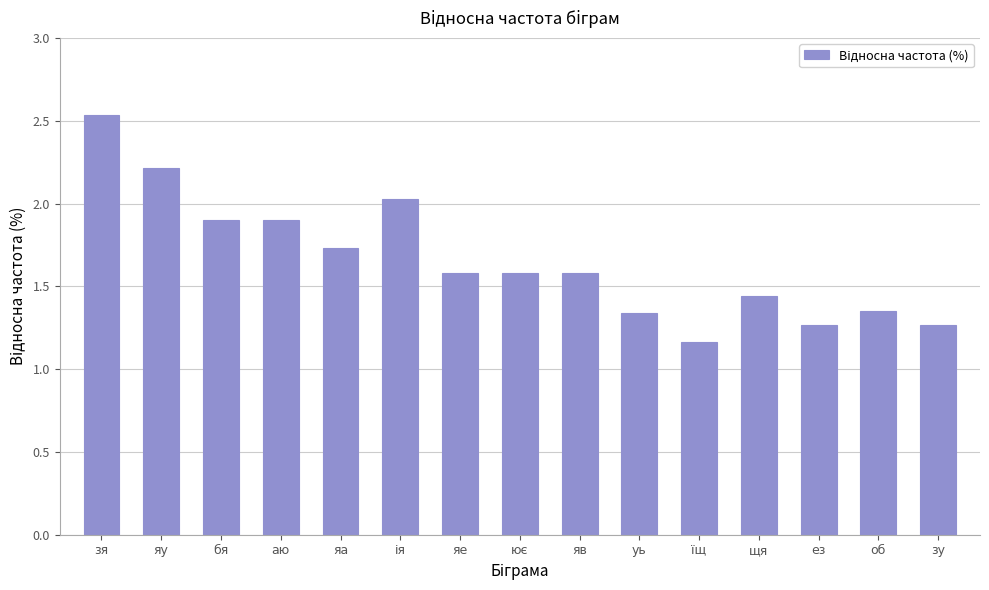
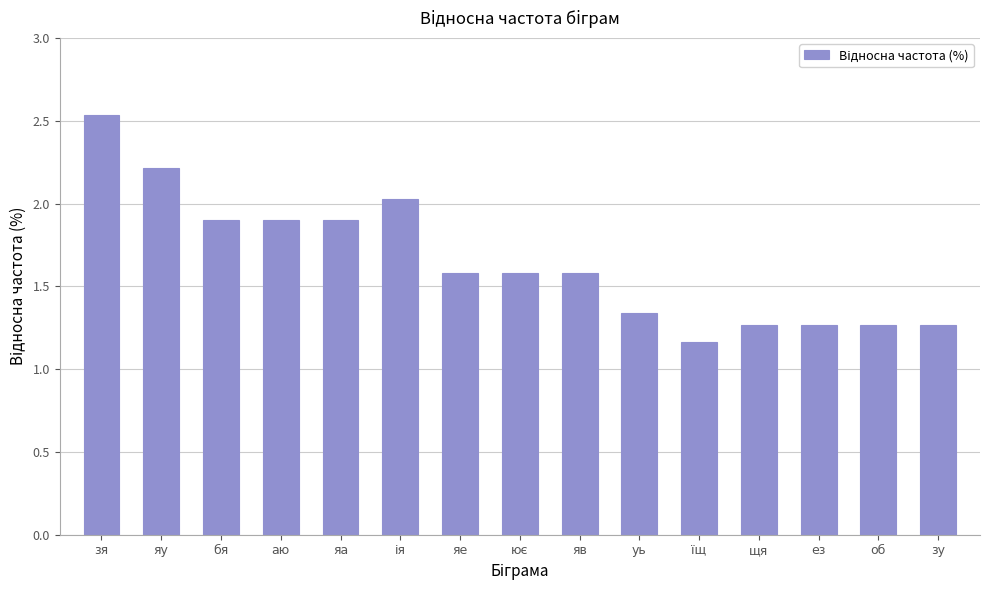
  {
    "зя": 2.53,
    "яу": 2.22,
    "бя": 1.90,
    "аю": 1.90,
-   "яа": 1.73,
+   "яа": 1.90,
    "ія": 2.03,
    "яе": 1.58,
    "ює": 1.58,
    "яв": 1.58,
    "уь": 1.34,
    "їщ": 1.16,
-   "щя": 1.44,
+   "щя": 1.27,
    "ез": 1.27,
-   "об": 1.35,
+   "об": 1.27,
    "зу": 1.27
  }
